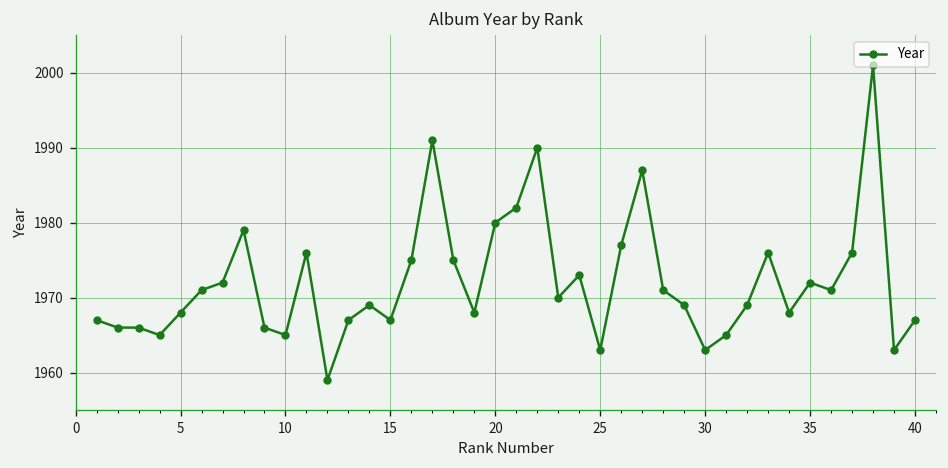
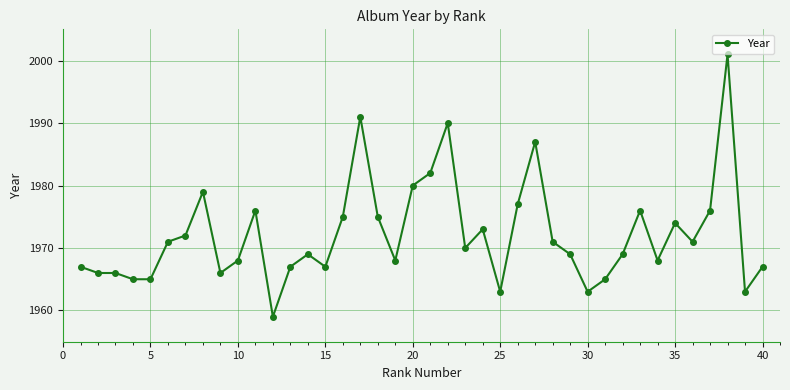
  {
-   "5": 1968,
-   "10": 1965,
+   "5": 1965,
+   "10": 1968,
    "15": 1967,
    "20": 1980,
    "25": 1963,
    "30": 1963,
-   "35": 1972,
+   "35": 1974,
    "40": 1967
  }
